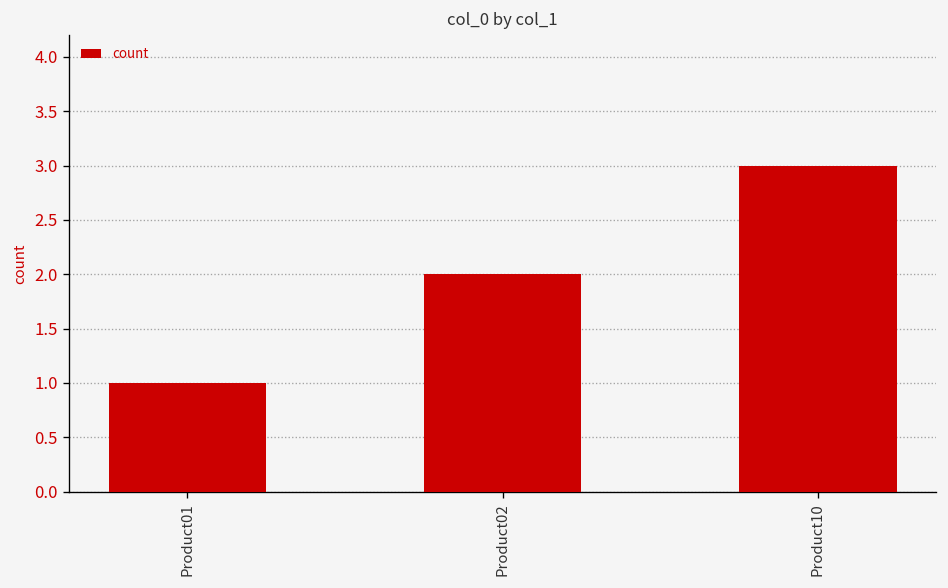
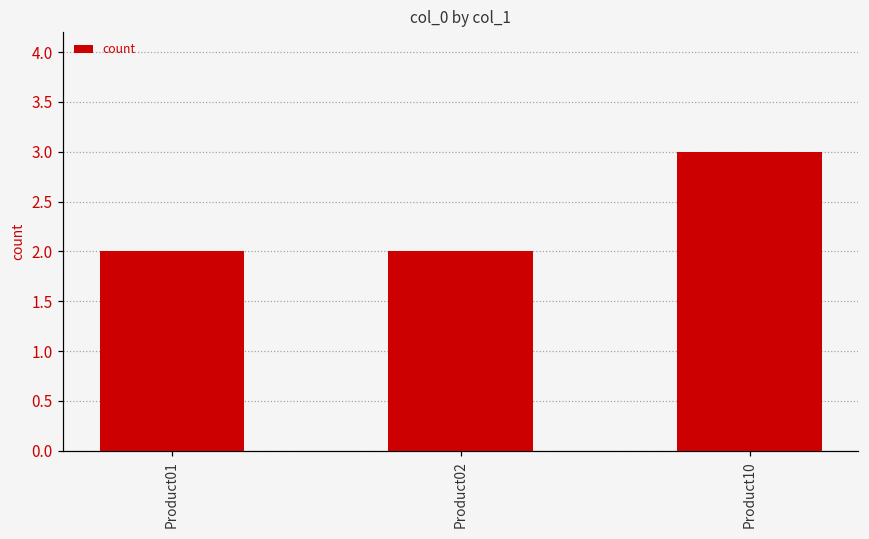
  {
-   "Product01": 1,
+   "Product01": 2,
    "Product02": 2,
    "Product10": 3
  }
